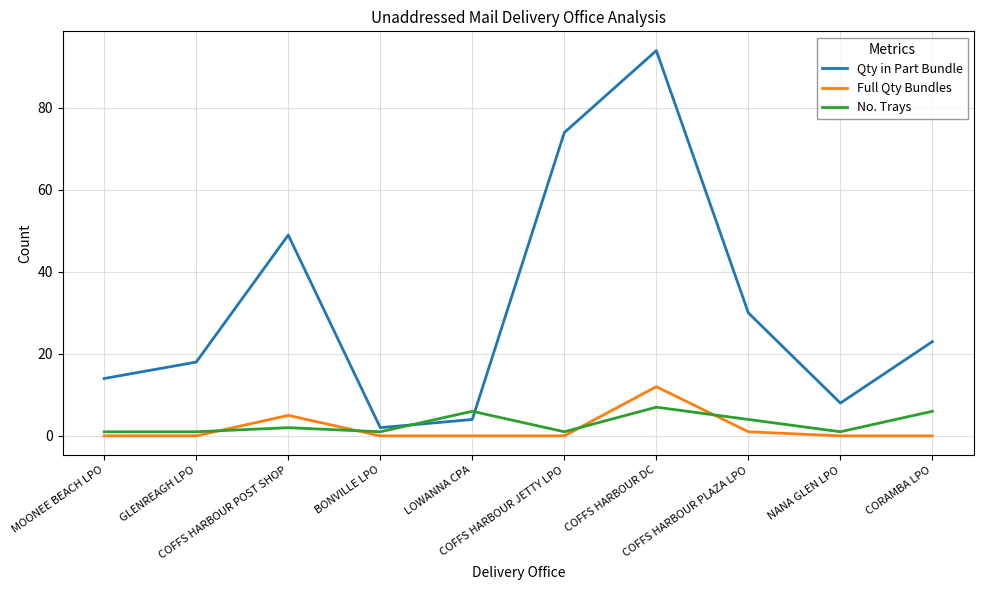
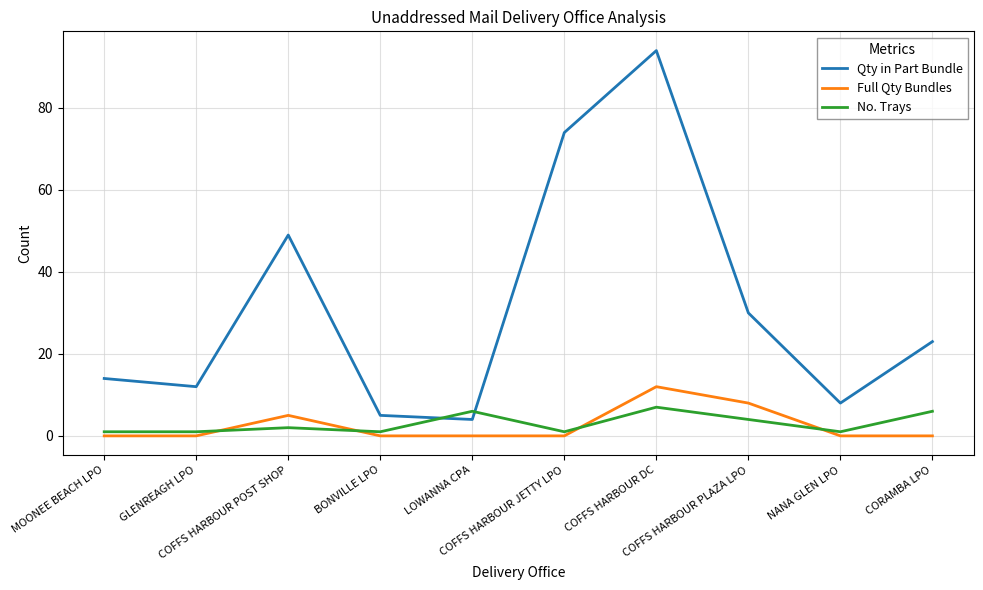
  {
    "Qty in Part Bundle": {
      "MOONEE BEACH LPO": 14,
-     "GLENREAGH LPO": 18,
+     "GLENREAGH LPO": 12,
      "COFFS HARBOUR POST SHOP": 49,
-     "BONVILLE LPO": 2,
+     "BONVILLE LPO": 5,
      "LOWANNA CPA": 4,
      "COFFS HARBOUR JETTY LPO": 74,
      "COFFS HARBOUR DC": 94,
      "COFFS HARBOUR PLAZA LPO": 30,
      "NANA GLEN LPO": 8,
      "CORAMBA LPO": 23
    },
    "Full Qty Bundles": {
      "MOONEE BEACH LPO": 0,
      "GLENREAGH LPO": 0,
      "COFFS HARBOUR POST SHOP": 5,
      "BONVILLE LPO": 0,
      "LOWANNA CPA": 0,
      "COFFS HARBOUR JETTY LPO": 0,
      "COFFS HARBOUR DC": 12,
-     "COFFS HARBOUR PLAZA LPO": 1,
+     "COFFS HARBOUR PLAZA LPO": 8,
      "NANA GLEN LPO": 0,
      "CORAMBA LPO": 0
    },
    "No. Trays": {
      "MOONEE BEACH LPO": 1,
      "GLENREAGH LPO": 1,
      "COFFS HARBOUR POST SHOP": 2,
      "BONVILLE LPO": 1,
      "LOWANNA CPA": 6,
      "COFFS HARBOUR JETTY LPO": 1,
      "COFFS HARBOUR DC": 7,
      "COFFS HARBOUR PLAZA LPO": 4,
      "NANA GLEN LPO": 1,
      "CORAMBA LPO": 6
    }
  }
